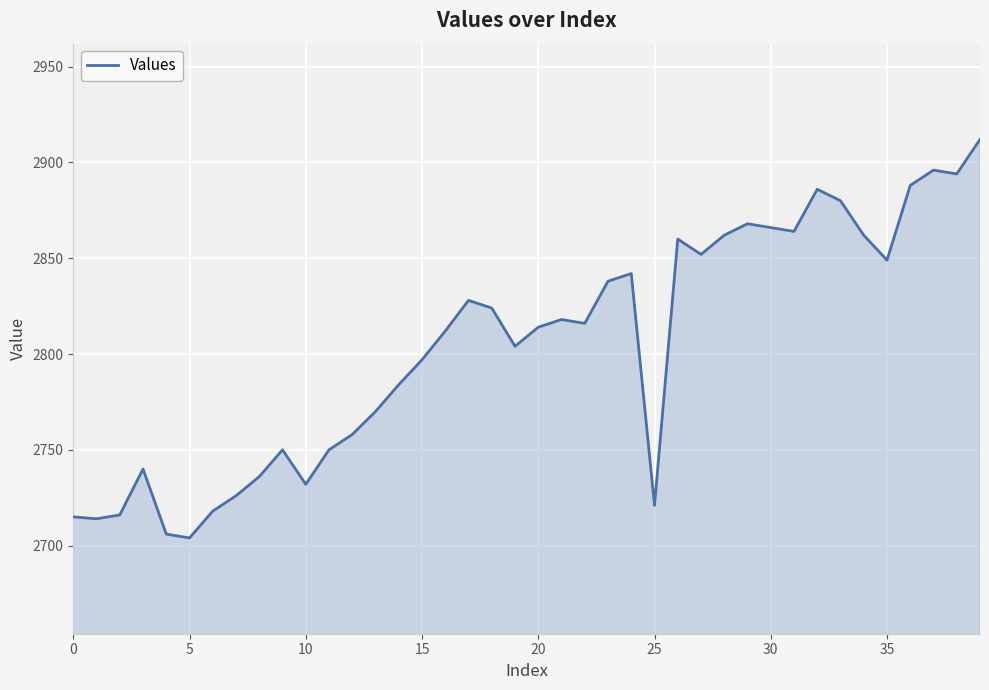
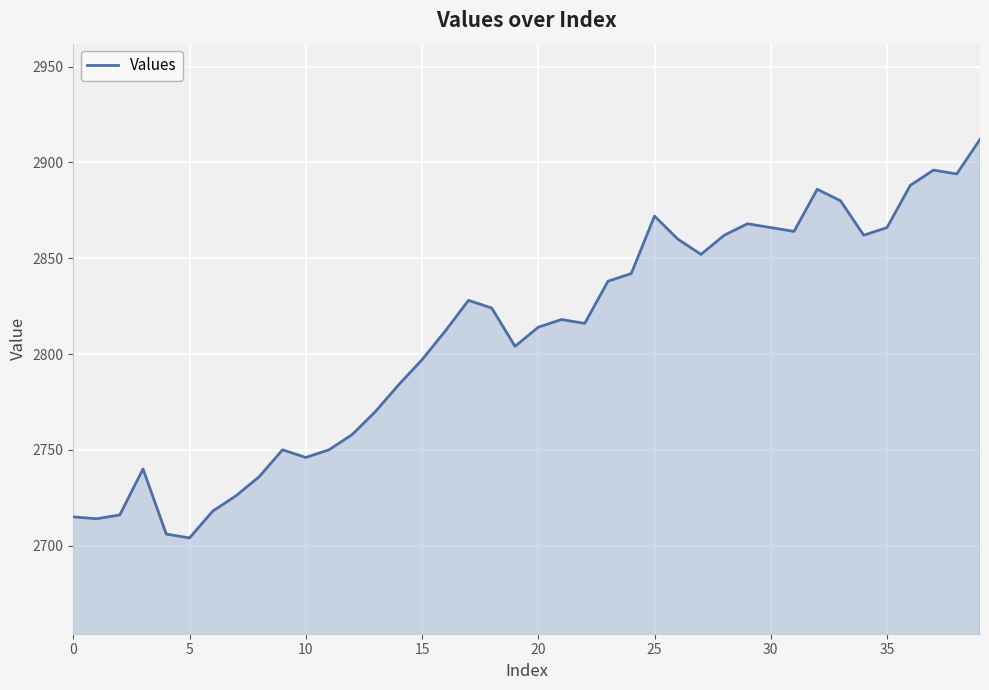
  {
    "0": 2715,
    "5": 2704,
-   "10": 2732,
+   "10": 2746,
    "15": 2797,
    "20": 2814,
-   "25": 2721,
+   "25": 2872,
    "30": 2866,
-   "35": 2849
+   "35": 2866
  }
